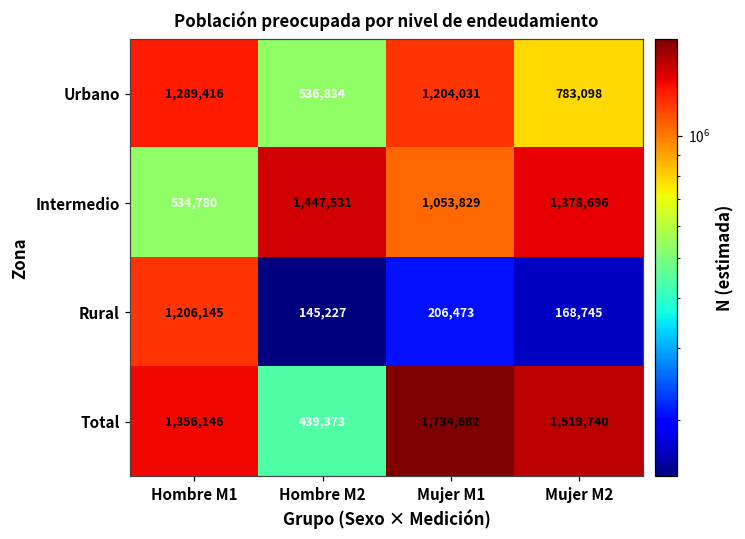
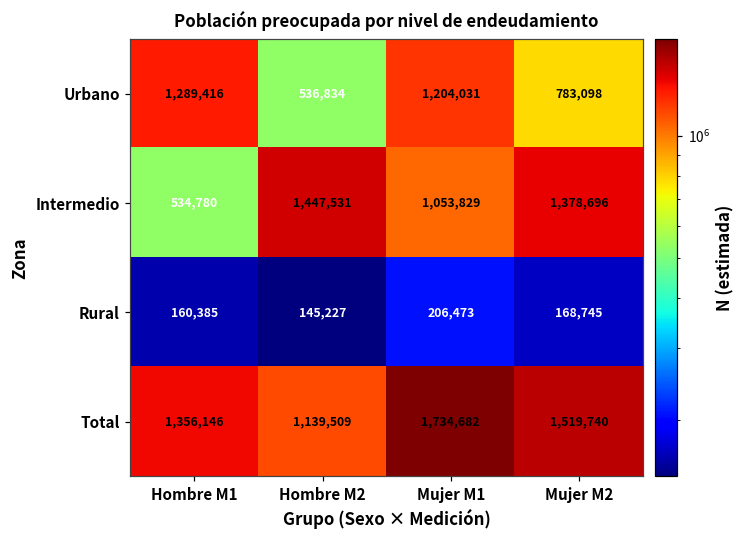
  {
    "Urbano": {
      "Hombre M1": "1,289,416",
      "Hombre M2": "536,834",
      "Mujer M1": "1,204,031",
      "Mujer M2": "783,098"
    },
    "Intermedio": {
      "Hombre M1": "534,780",
      "Hombre M2": "1,447,531",
      "Mujer M1": "1,053,829",
      "Mujer M2": "1,378,696"
    },
    "Rural": {
-     "Hombre M1": "1,206,145",
+     "Hombre M1": "160,385",
      "Hombre M2": "145,227",
      "Mujer M1": "206,473",
      "Mujer M2": "168,745"
    },
    "Total": {
      "Hombre M1": "1,356,146",
-     "Hombre M2": "439,373",
+     "Hombre M2": "1,139,509",
      "Mujer M1": "1,734,682",
      "Mujer M2": "1,519,740"
    }
  }
